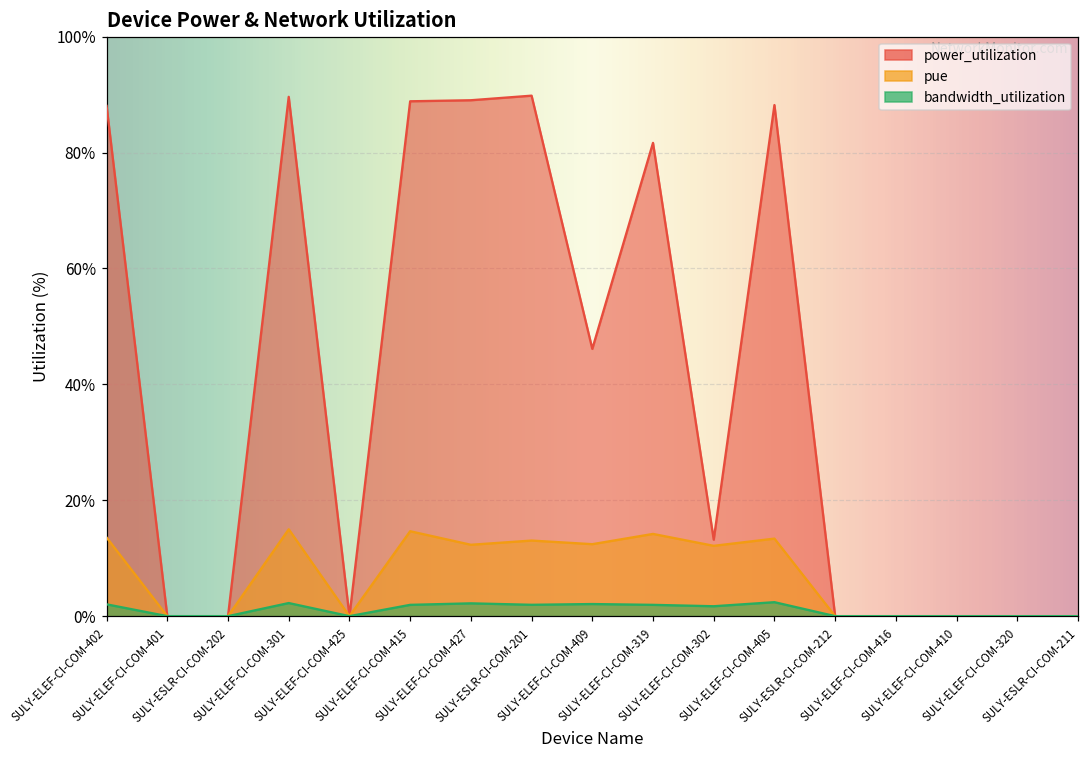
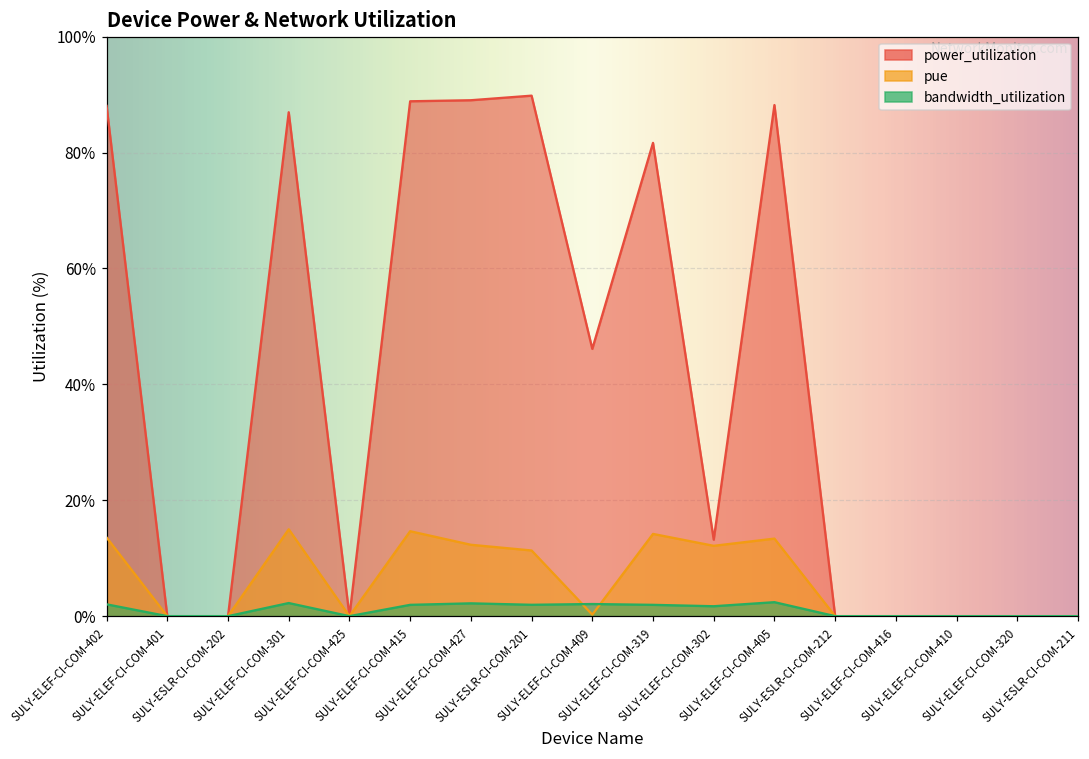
  {
    "power_utilization": {
      "SULY-ELEF-CI-COM-402": "88%",
-     "SULY-ELEF-CI-COM-301": "90%",
+     "SULY-ELEF-CI-COM-301": "87%",
      "SULY-ELEF-CI-COM-415": "89%",
      "SULY-ELEF-CI-COM-427": "89%",
      "SULY-ESLR-CI-COM-201": "90%",
      "SULY-ELEF-CI-COM-409": "46%",
      "SULY-ELEF-CI-COM-319": "82%",
      "SULY-ELEF-CI-COM-302": "13%",
      "SULY-ELEF-CI-COM-405": "88%"
    },
    "pue": {
      "SULY-ELEF-CI-COM-402": "14%",
      "SULY-ELEF-CI-COM-301": "15%",
      "SULY-ELEF-CI-COM-415": "15%",
      "SULY-ELEF-CI-COM-427": "12%",
-     "SULY-ESLR-CI-COM-201": "13%",
-     "SULY-ELEF-CI-COM-409": "12%",
+     "SULY-ESLR-CI-COM-201": "11%",
+     "SULY-ELEF-CI-COM-409": "0%",
      "SULY-ELEF-CI-COM-319": "14%",
      "SULY-ELEF-CI-COM-302": "12%",
      "SULY-ELEF-CI-COM-405": "13%"
    },
    "bandwidth_utilization": {
      "SULY-ELEF-CI-COM-402": "2%",
      "SULY-ELEF-CI-COM-301": "2%",
      "SULY-ELEF-CI-COM-415": "2%",
      "SULY-ELEF-CI-COM-427": "2%",
      "SULY-ESLR-CI-COM-201": "2%",
      "SULY-ELEF-CI-COM-409": "2%",
      "SULY-ELEF-CI-COM-319": "2%",
      "SULY-ELEF-CI-COM-302": "2%",
      "SULY-ELEF-CI-COM-405": "2%"
    }
  }
